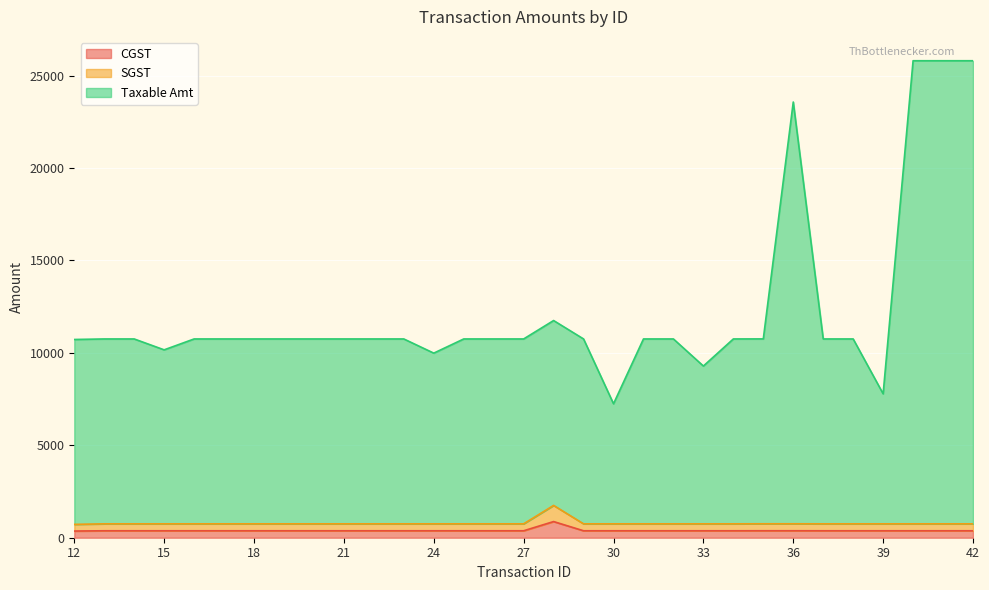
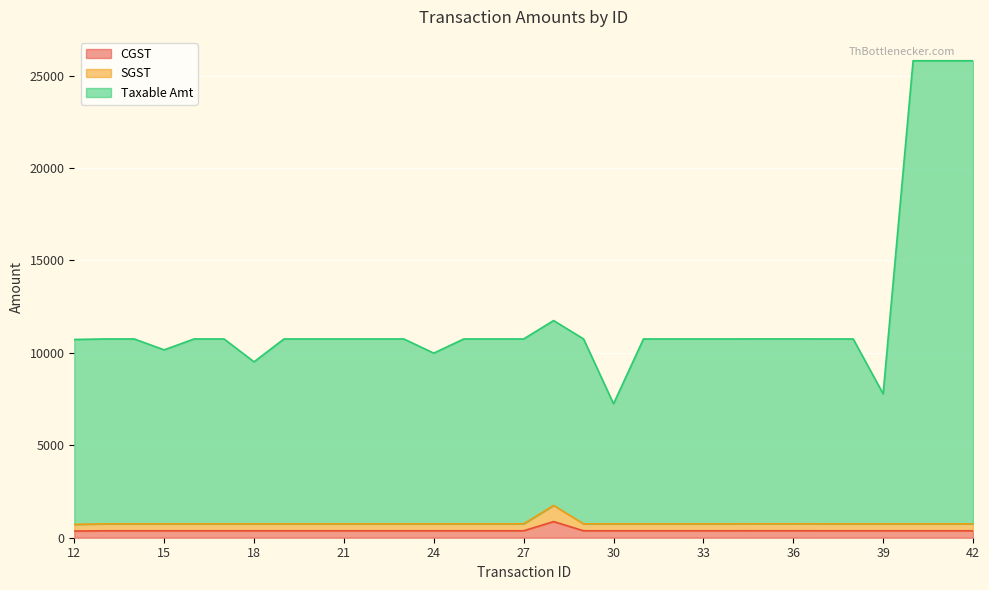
  {
    "CGST": {
      "12": 400,
      "15": 400,
      "18": 400,
      "21": 400,
      "24": 400,
      "27": 400,
      "30": 400,
      "33": 400,
      "36": 400,
      "39": 400,
      "42": 400
    },
    "SGST": {
      "12": 400,
      "15": 400,
      "18": 400,
      "21": 400,
      "24": 400,
      "27": 400,
      "30": 400,
      "33": 400,
      "36": 400,
      "39": 400,
      "42": 400
    },
    "Taxable Amt": {
      "12": 10000,
      "15": 9400,
-     "18": 10000,
+     "18": 8800,
      "21": 10000,
      "24": 9200,
      "27": 10000,
      "30": 6500,
-     "33": 8500,
-     "36": 22800,
+     "33": 10000,
+     "36": 10000,
      "39": 7000,
      "42": 25000
    }
  }
